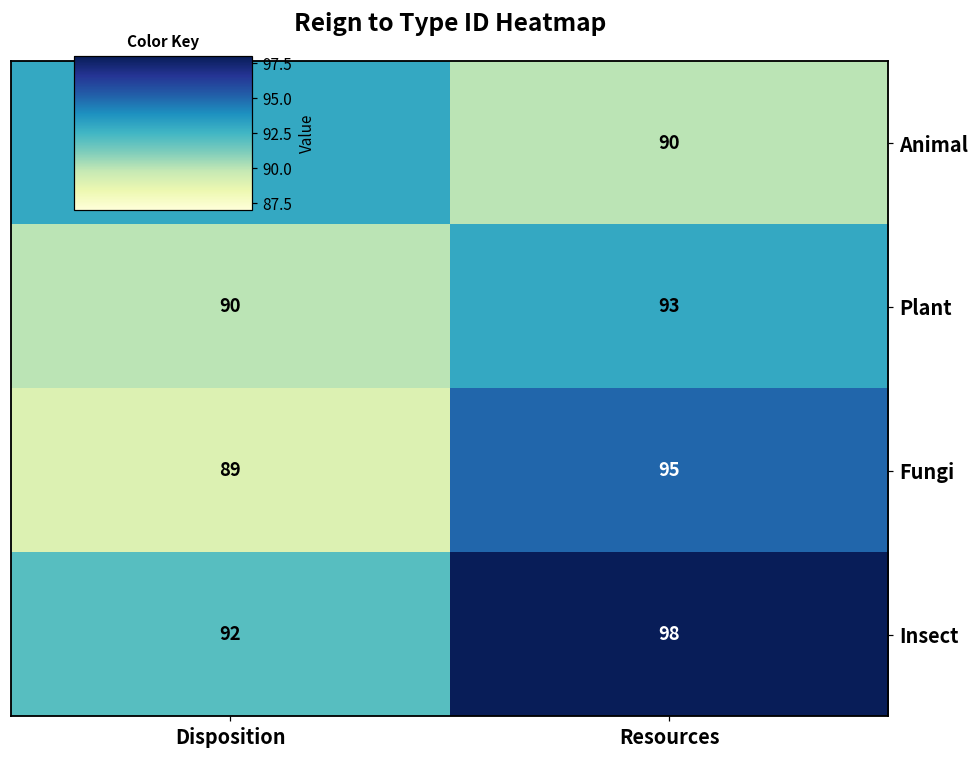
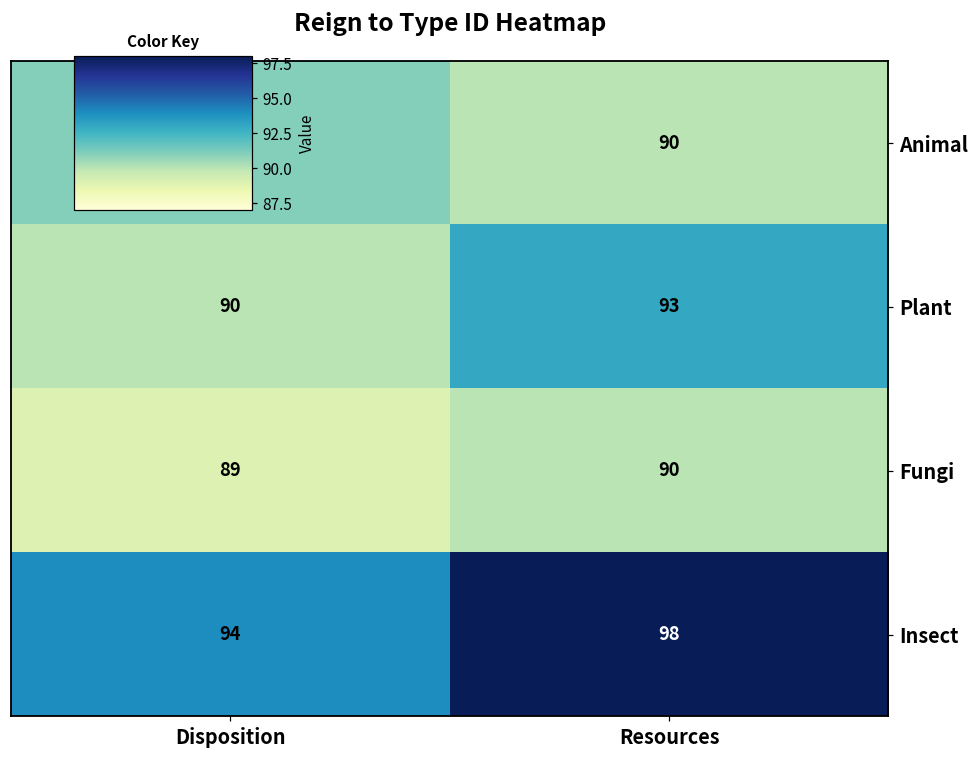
  {
    "Animal": {
-     "Disposition": 93,
+     "Disposition": 91,
      "Resources": 90
    },
    "Plant": {
      "Disposition": 90,
      "Resources": 93
    },
    "Fungi": {
      "Disposition": 89,
-     "Resources": 95
+     "Resources": 90
    },
    "Insect": {
-     "Disposition": 92,
+     "Disposition": 94,
      "Resources": 98
    }
  }
